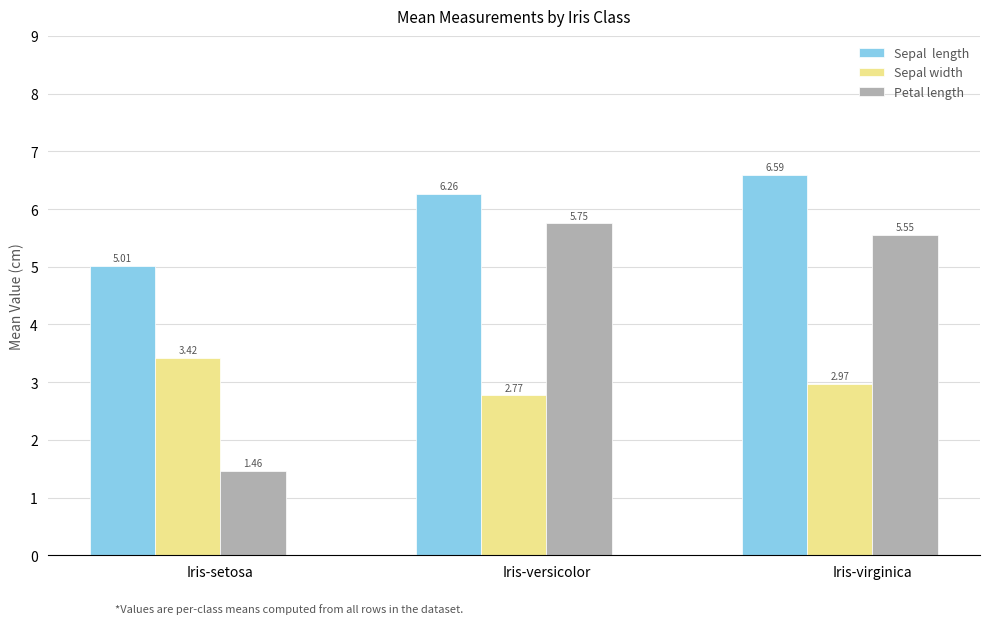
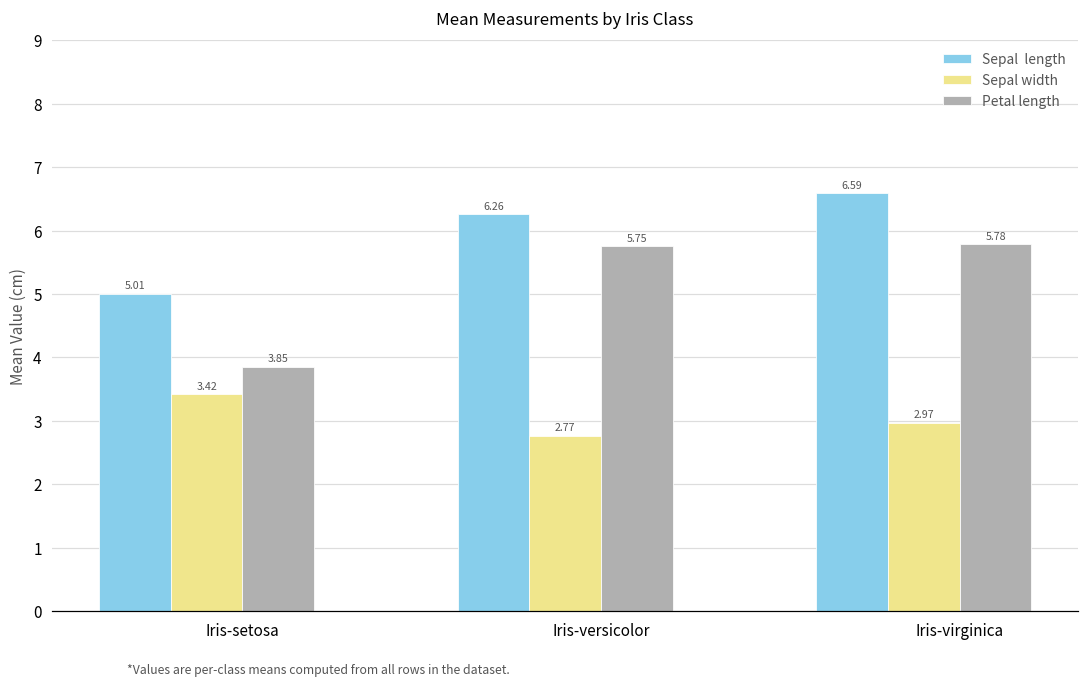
  {
    "Sepal length": {
      "Iris-setosa": 5.01,
      "Iris-versicolor": 6.26,
      "Iris-virginica": 6.59
    },
    "Sepal width": {
      "Iris-setosa": 3.42,
      "Iris-versicolor": 2.77,
      "Iris-virginica": 2.97
    },
    "Petal length": {
-     "Iris-setosa": 1.46,
+     "Iris-setosa": 3.85,
      "Iris-versicolor": 5.75,
-     "Iris-virginica": 5.55
+     "Iris-virginica": 5.78
    }
  }
